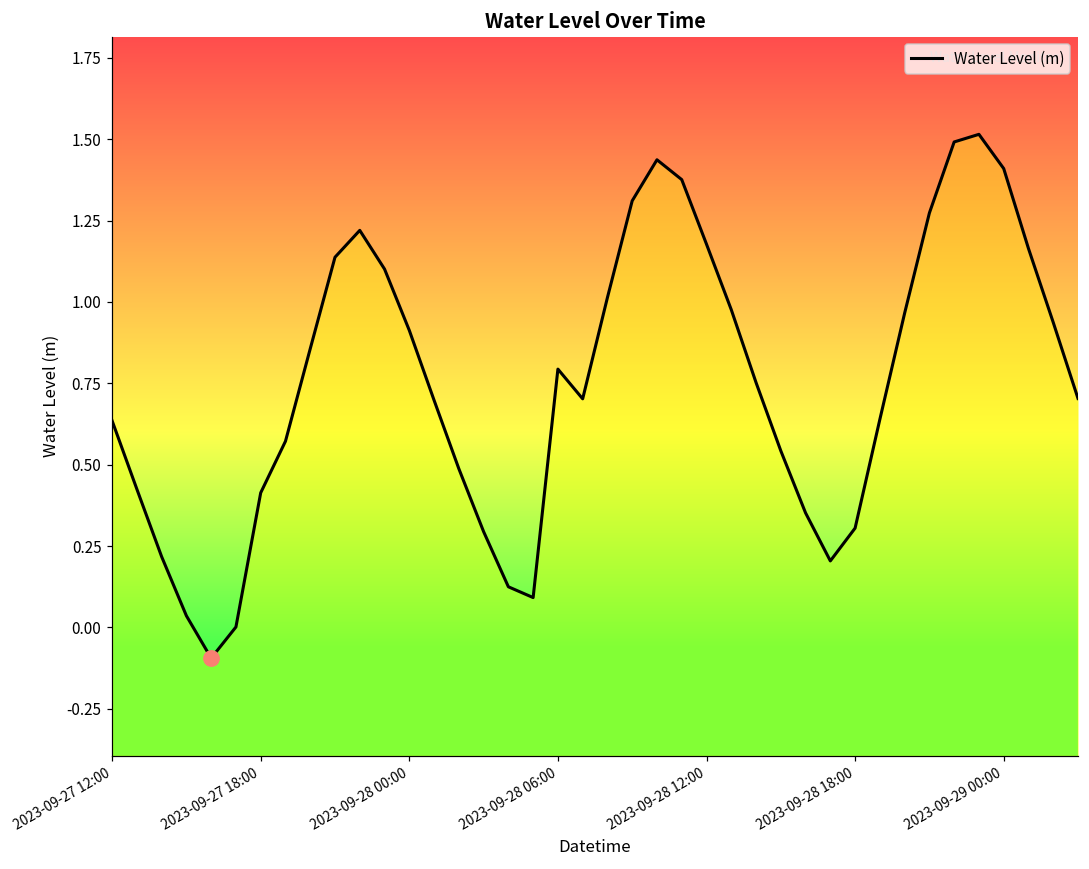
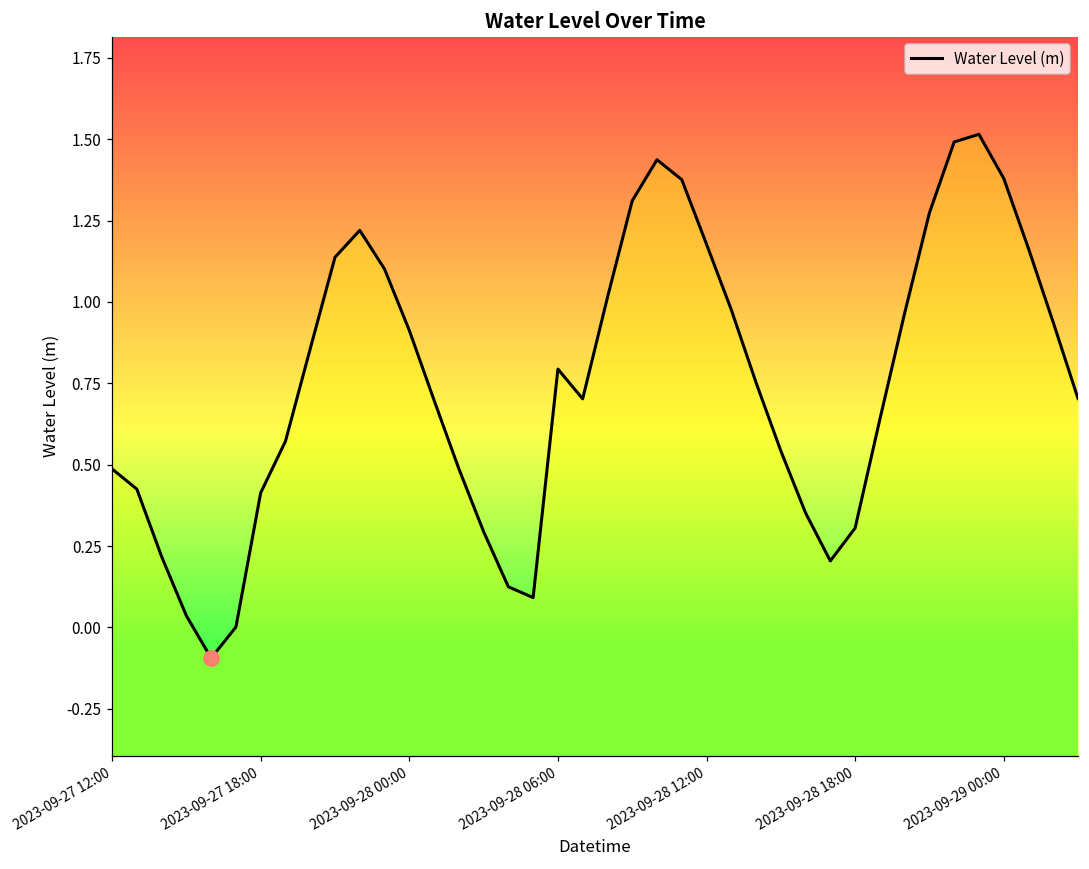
  {
    "Water Level (m)": {
-     "2023-09-27 12:00": 0.64,
+     "2023-09-27 12:00": 0.49,
      "2023-09-27 18:00": 0.41,
      "2023-09-28 00:00": 0.91,
      "2023-09-28 06:00": 0.79,
      "2023-09-28 12:00": 1.18,
      "2023-09-28 18:00": 0.31,
-     "2023-09-29 00:00": 1.41
+     "2023-09-29 00:00": 1.38
    }
  }
